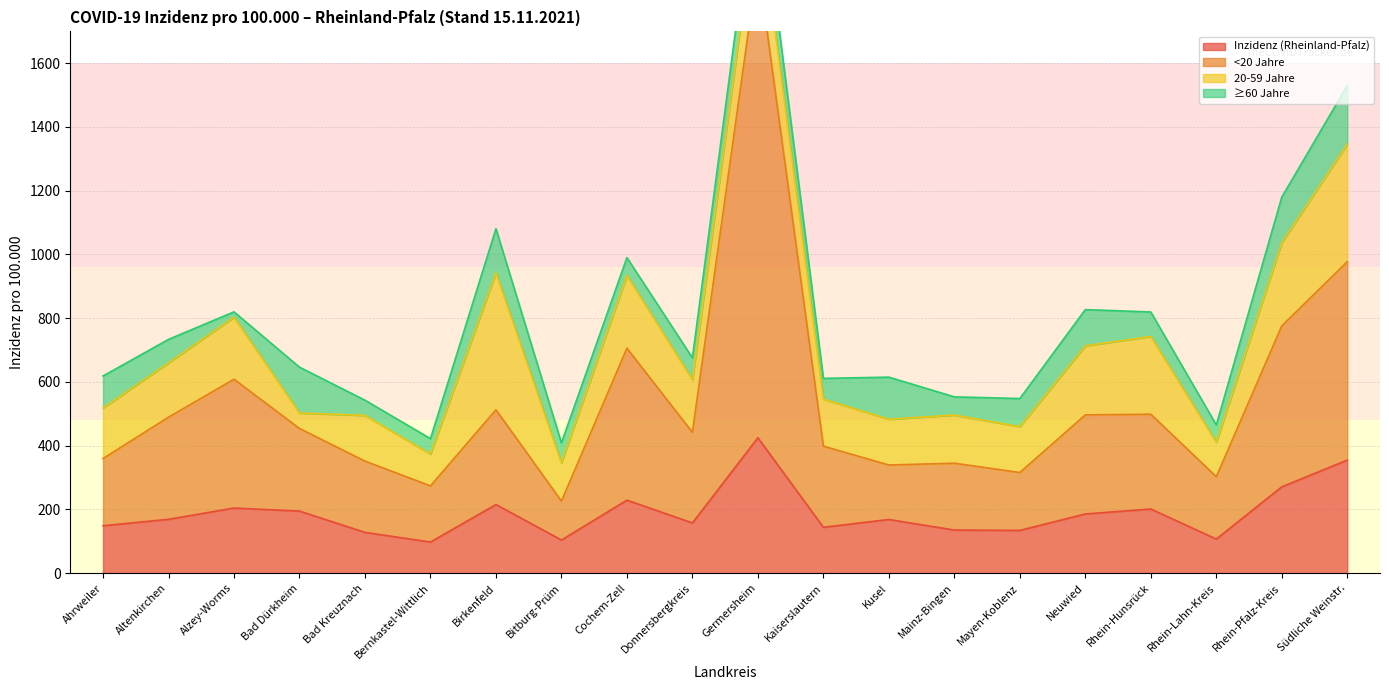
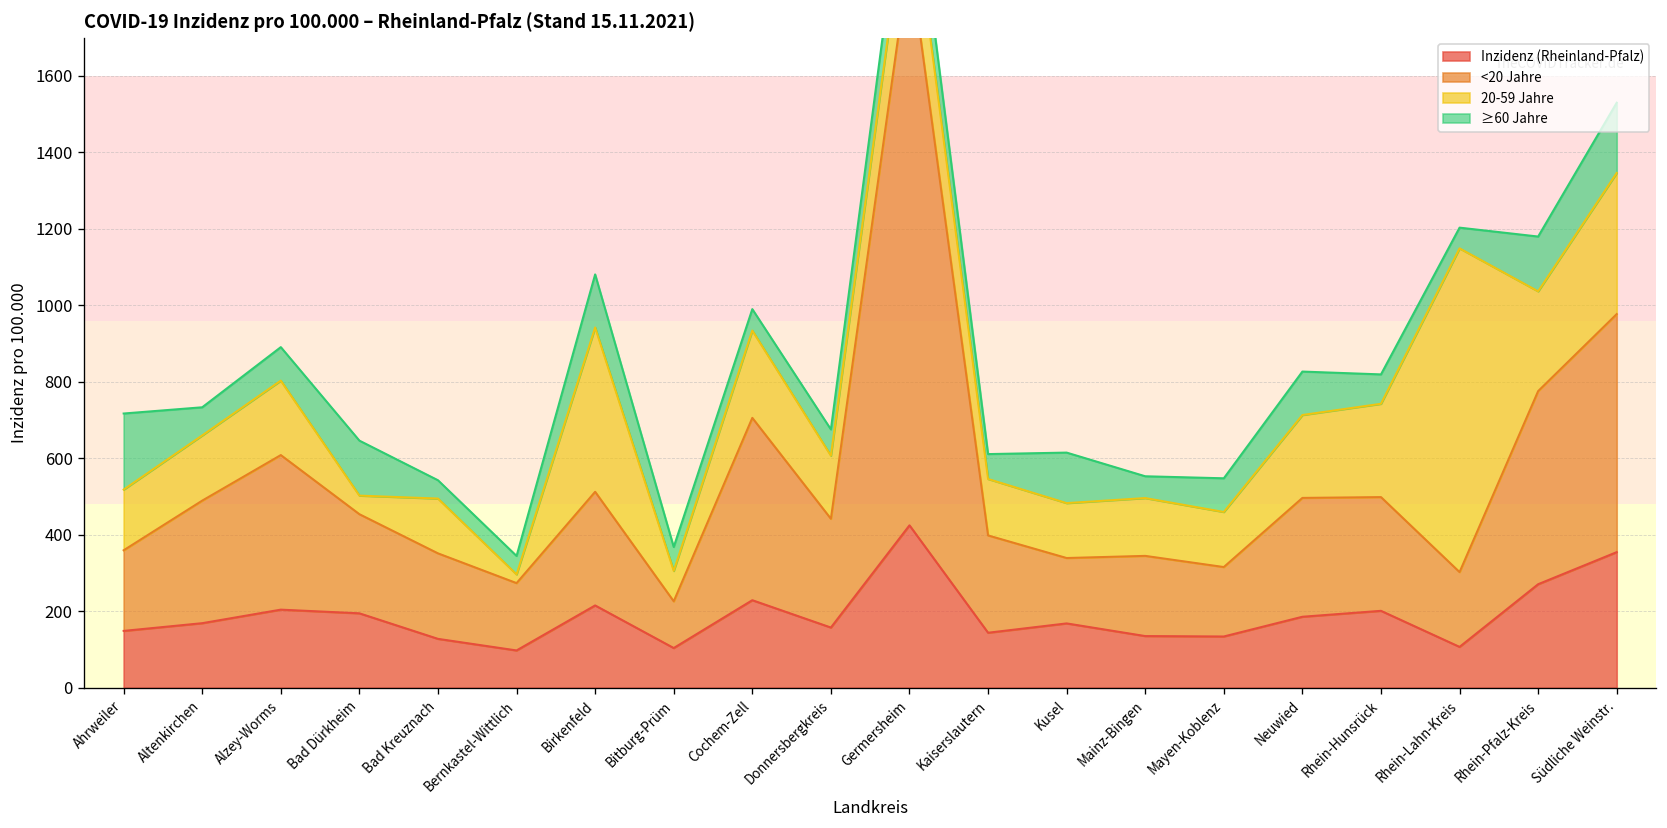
  {
    "20-59 Jahre": {
      "Ahrweiler": 160,
      "Altenkirchen": 170,
      "Alzey-Worms": 190,
      "Bad Dürkheim": 50,
      "Bad Kreuznach": 140,
-     "Bernkastel-Wittlich": 100,
+     "Bernkastel-Wittlich": 20,
      "Birkenfeld": 430,
-     "Bitburg-Prüm": 120,
+     "Bitburg-Prüm": 80,
      "Cochem-Zell": 230,
      "Donnersbergkreis": 170,
      "Kaiserslautern": 150,
      "Kusel": 140,
      "Mainz-Bingen": 150,
      "Mayen-Koblenz": 140,
      "Neuwied": 220,
      "Rhein-Hunsrück": 240,
-     "Rhein-Lahn-Kreis": 110,
+     "Rhein-Lahn-Kreis": 850,
      "Rhein-Pfalz-Kreis": 260,
      "Südliche Weinstr.": 370
    },
    "≥60 Jahre": {
-     "Ahrweiler": 100,
+     "Ahrweiler": 200,
      "Altenkirchen": 70,
-     "Alzey-Worms": 20,
+     "Alzey-Worms": 90,
      "Bad Dürkheim": 140,
      "Bad Kreuznach": 50,
      "Bernkastel-Wittlich": 50,
      "Birkenfeld": 140,
      "Bitburg-Prüm": 60,
      "Cochem-Zell": 60,
      "Donnersbergkreis": 70,
      "Kaiserslautern": 70,
      "Kusel": 130,
      "Mainz-Bingen": 60,
      "Mayen-Koblenz": 90,
      "Neuwied": 110,
      "Rhein-Hunsrück": 80,
      "Rhein-Lahn-Kreis": 50,
      "Rhein-Pfalz-Kreis": 140
    }
  }
